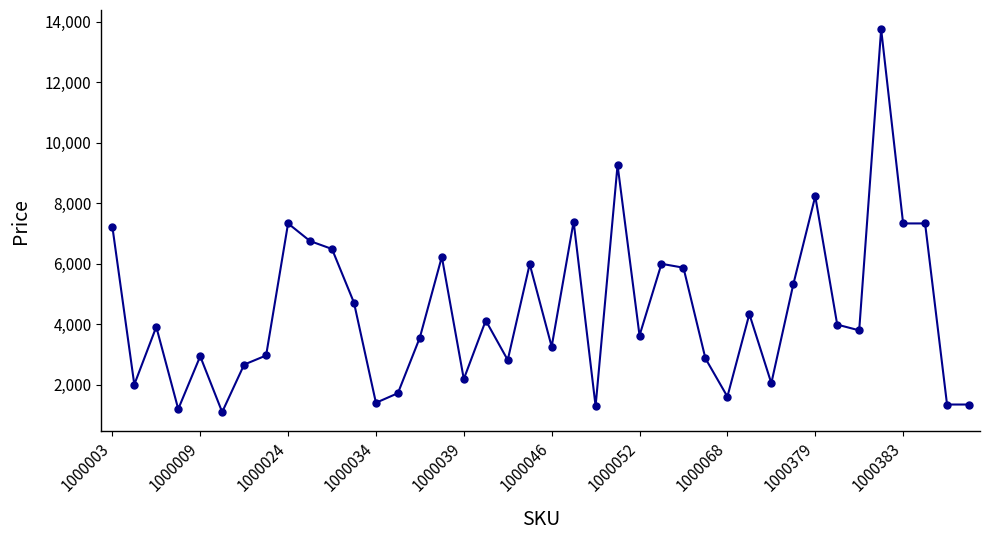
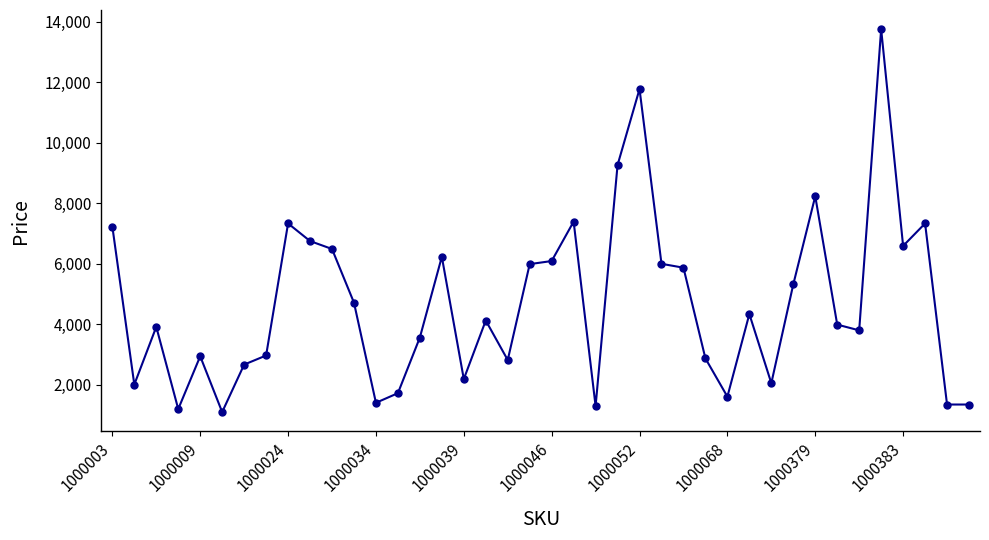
  {
    "1000003": "7,200",
    "1000009": "2,900",
    "1000024": "7,300",
    "1000034": "1,400",
    "1000039": "2,200",
-   "1000046": "3,300",
-   "1000052": "3,600",
+   "1000046": "6,100",
+   "1000052": "11,800",
    "1000068": "1,600",
    "1000379": "8,200",
-   "1000383": "7,300"
+   "1000383": "6,600"
  }
